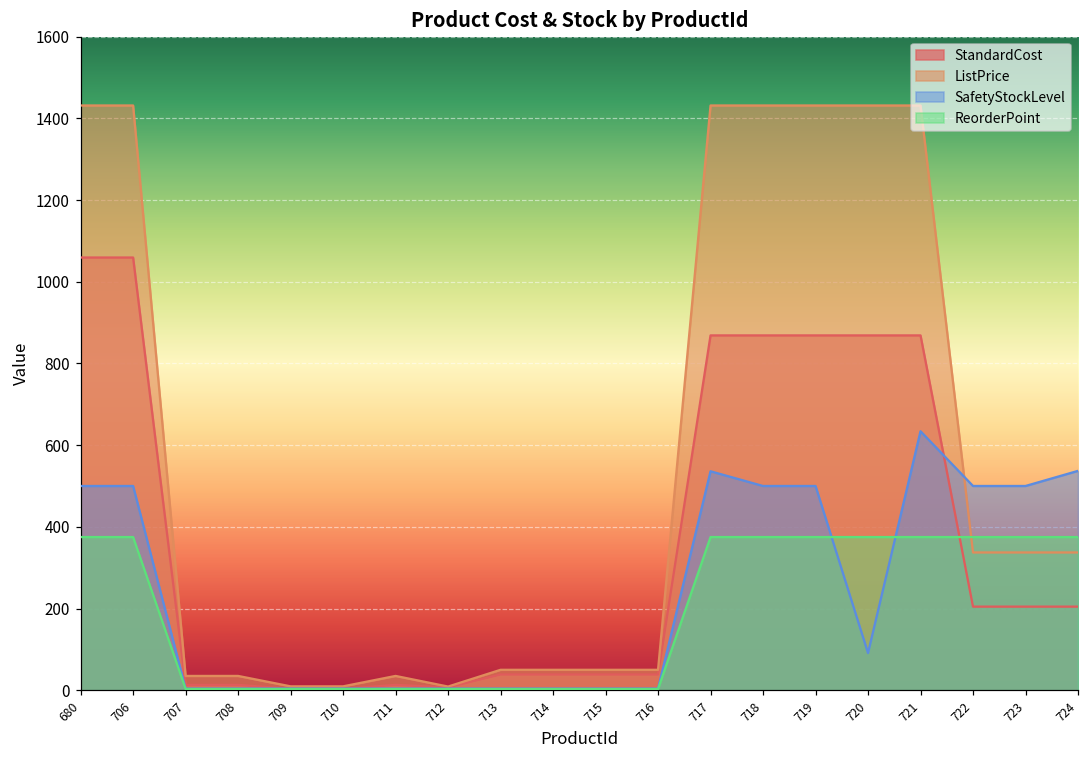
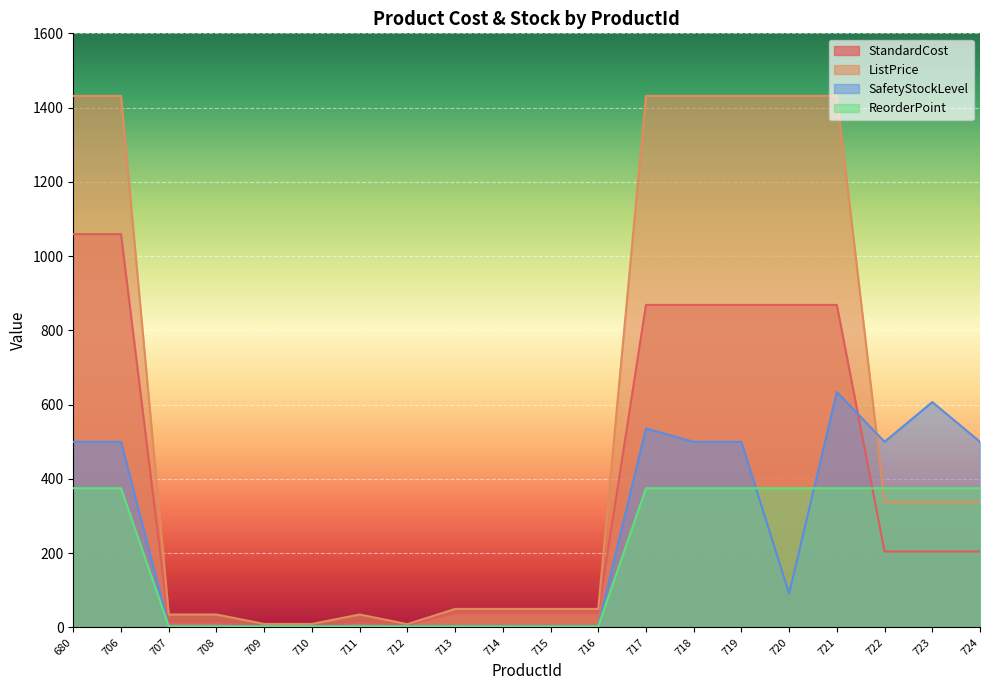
  {
    "SafetyStockLevel": {
      "680": 500,
      "706": 500,
      "717": 540,
      "718": 500,
      "719": 500,
      "720": 90,
      "721": 630,
      "722": 500,
-     "723": 500,
-     "724": 540
+     "723": 610,
+     "724": 500
    },
    "ReorderPoint": {
      "680": 380,
      "706": 380,
      "717": 380,
      "718": 380,
      "719": 380,
      "720": 380,
      "721": 380,
      "722": 380,
      "723": 380,
      "724": 380
    }
  }
